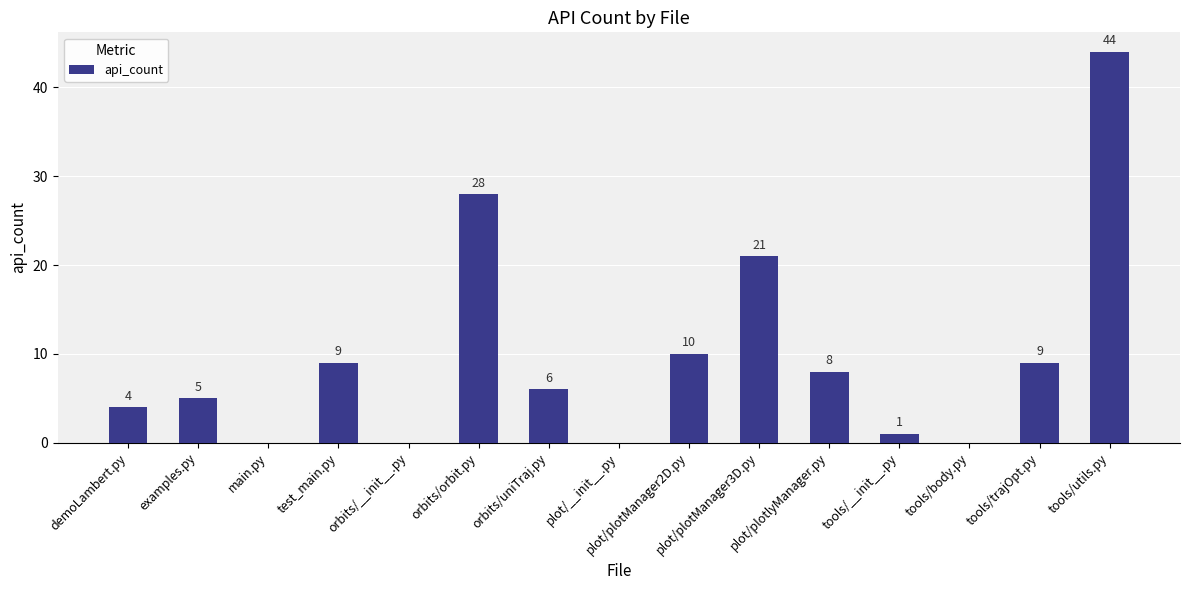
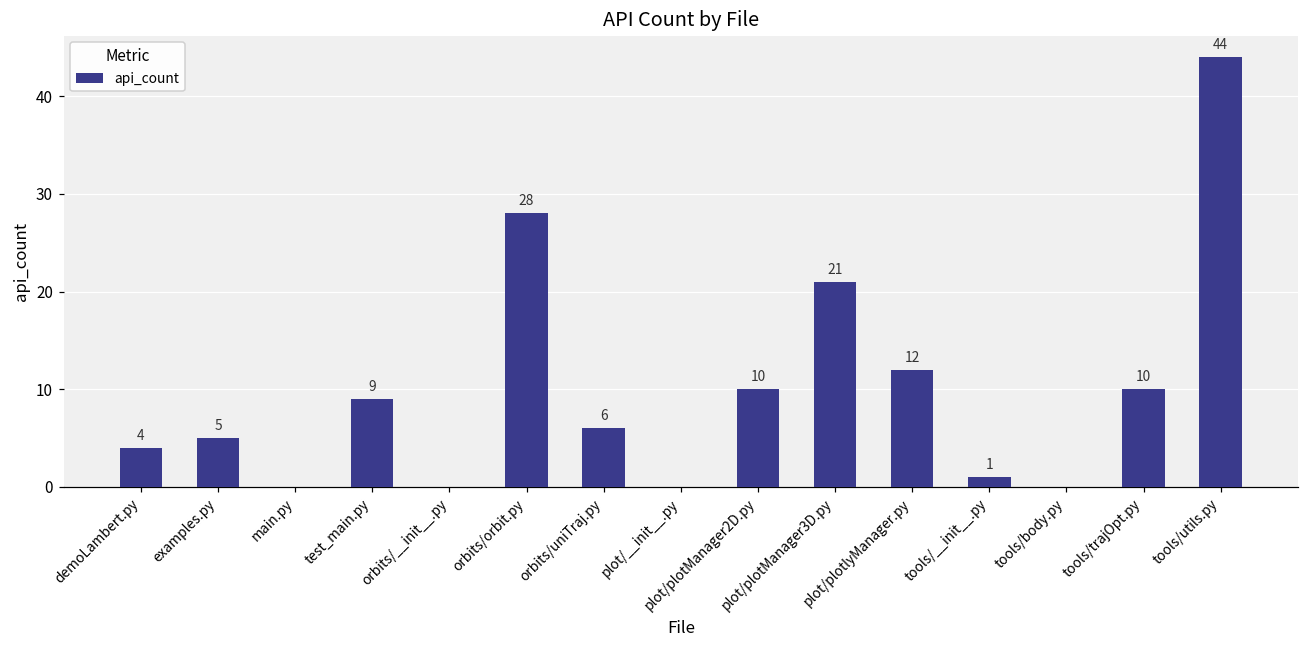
  {
    "demoLambert.py": 4,
    "examples.py": 5,
    "test_main.py": 9,
    "orbits/orbit.py": 28,
    "orbits/uniTraj.py": 6,
    "plot/plotManager2D.py": 10,
    "plot/plotManager3D.py": 21,
-   "plot/plotlyManager.py": 8,
+   "plot/plotlyManager.py": 12,
    "tools/__init__.py": 1,
-   "tools/trajOpt.py": 9,
+   "tools/trajOpt.py": 10,
    "tools/utils.py": 44
  }
